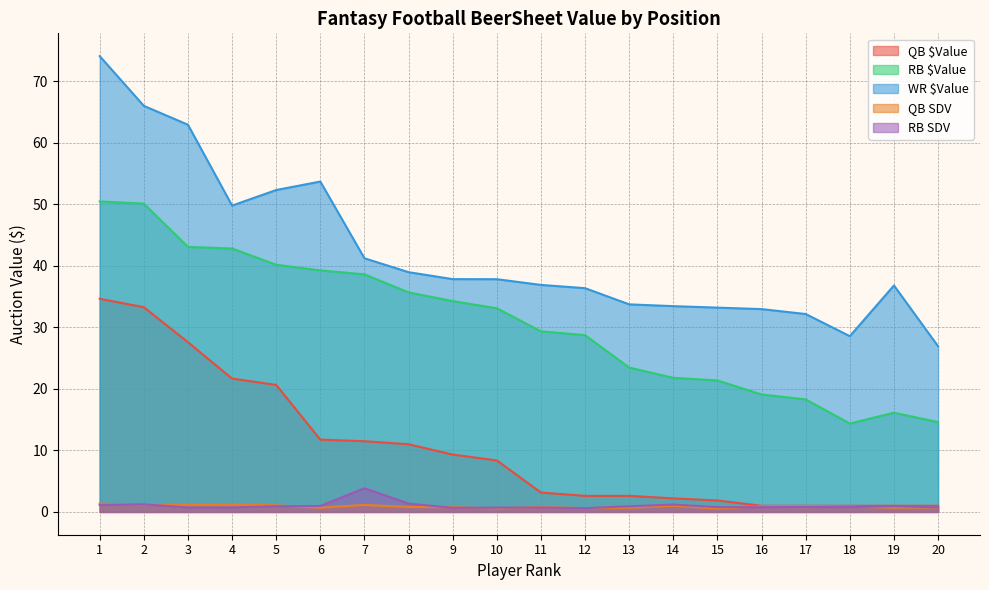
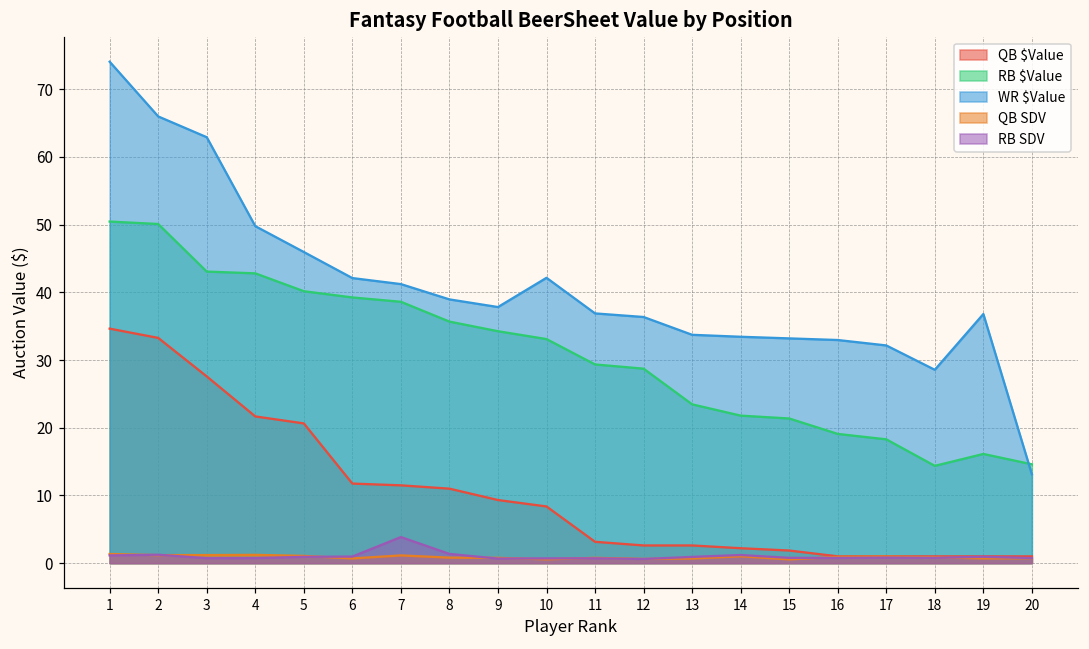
  {
    "RB $Value": {
      "1": 50,
      "2": 50,
      "3": 43,
      "4": 43,
      "5": 40,
      "6": 39,
      "7": 39,
      "8": 36,
      "9": 34,
      "10": 33,
      "11": 29,
      "12": 29,
      "13": 23,
      "14": 22,
      "15": 21,
      "16": 19,
      "17": 18,
      "18": 14,
      "19": 16,
      "20": 15
    },
    "WR $Value": {
      "1": 74,
      "2": 66,
      "3": 63,
      "4": 50,
-     "5": 52,
-     "6": 54,
+     "5": 46,
+     "6": 42,
      "7": 41,
      "8": 39,
      "9": 38,
-     "10": 38,
+     "10": 42,
      "11": 37,
      "12": 36,
      "13": 34,
      "14": 33,
      "15": 33,
      "16": 33,
      "17": 32,
      "18": 29,
      "19": 37,
-     "20": 27
+     "20": 13
    },
    "RB SDV": {
      "3": 1,
      "4": 1,
      "7": 4,
      "8": 1
    }
  }
